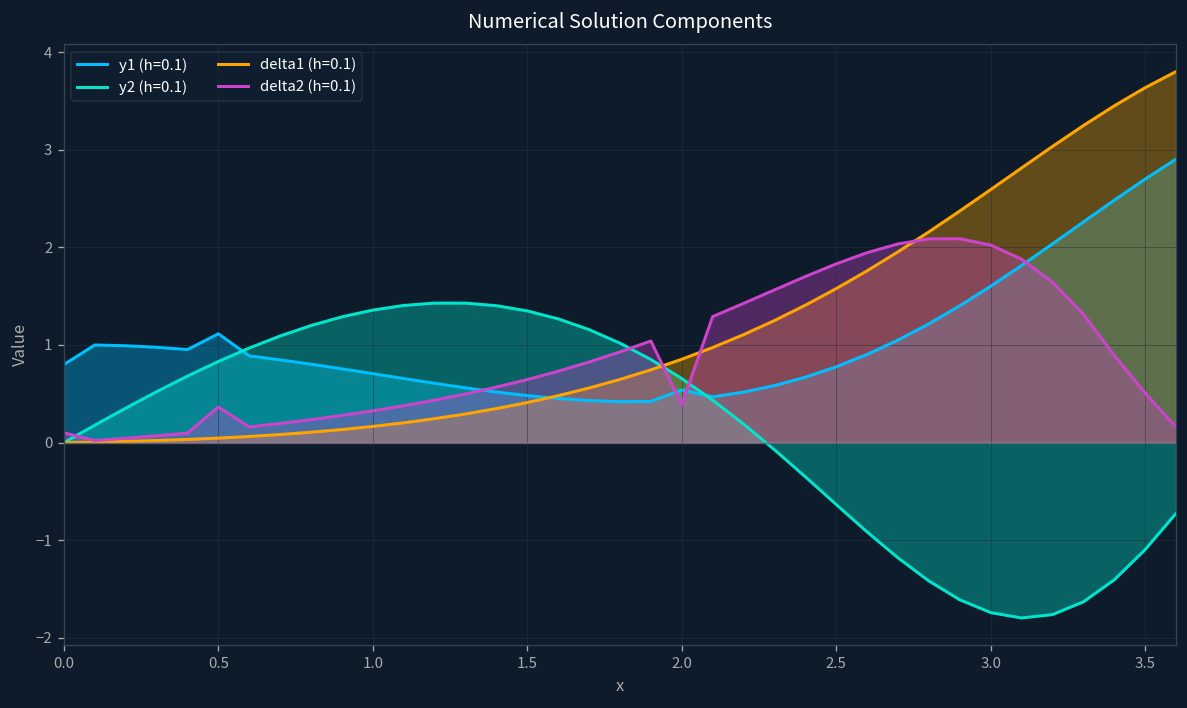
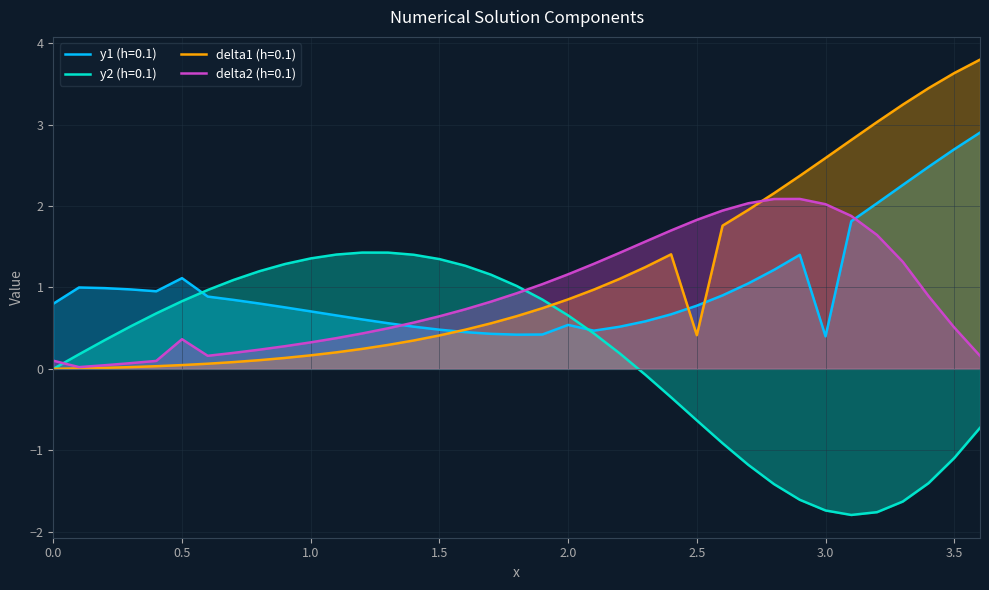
  {
    "y1 (h=0.1)": {
      "0.0": 0.8,
      "0.5": 1.1,
      "1.0": 0.7,
      "1.5": 0.5,
      "2.0": 0.5,
      "2.5": 0.8,
-     "3.0": 1.6,
+     "3.0": 0.4,
      "3.5": 2.7
    },
    "delta1 (h=0.1)": {
      "0.5": 0.0,
      "1.0": 0.2,
      "1.5": 0.4,
      "2.0": 0.9,
-     "2.5": 1.6,
+     "2.5": 0.4,
      "3.0": 2.6,
      "3.5": 3.6
    },
    "delta2 (h=0.1)": {
      "0.0": 0.1,
      "0.5": 0.4,
      "1.0": 0.3,
      "1.5": 0.6,
-     "2.0": 0.4,
+     "2.0": 1.2,
      "2.5": 1.8,
      "3.0": 2.0,
      "3.5": 0.5
    }
  }
